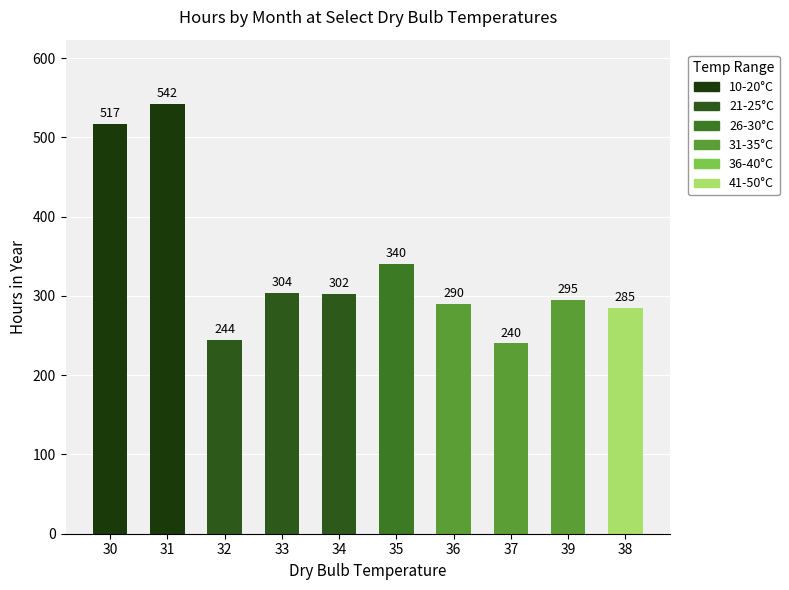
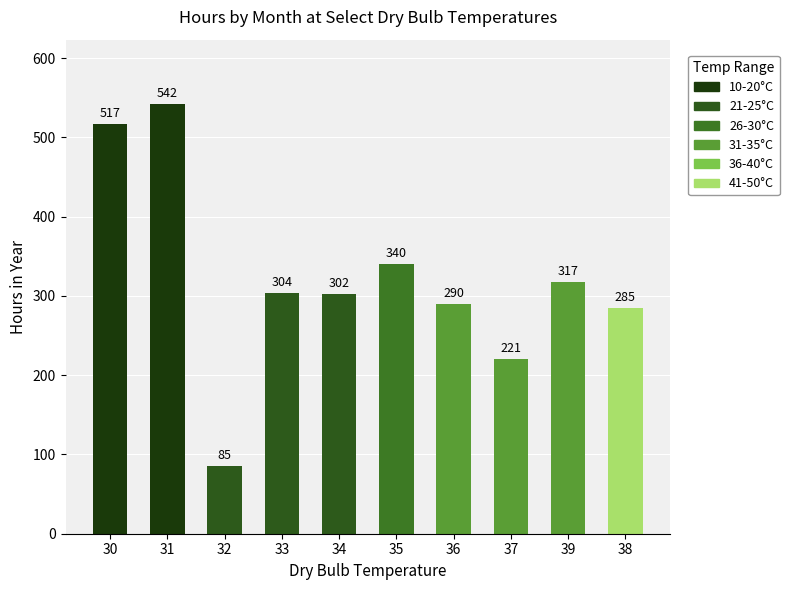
  {
    "30": 517,
    "31": 542,
-   "32": 244,
+   "32": 85,
    "33": 304,
    "34": 302,
    "35": 340,
    "36": 290,
-   "37": 240,
-   "39": 295,
+   "37": 221,
+   "39": 317,
    "38": 285
  }
